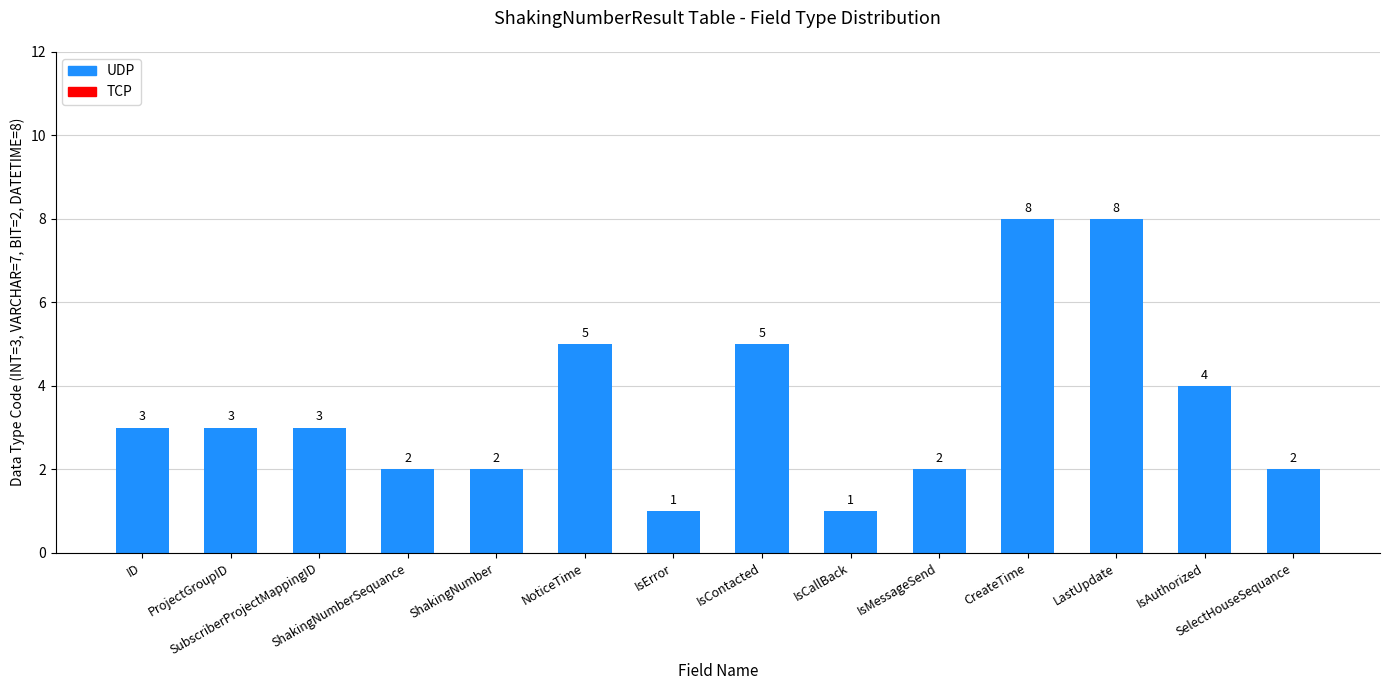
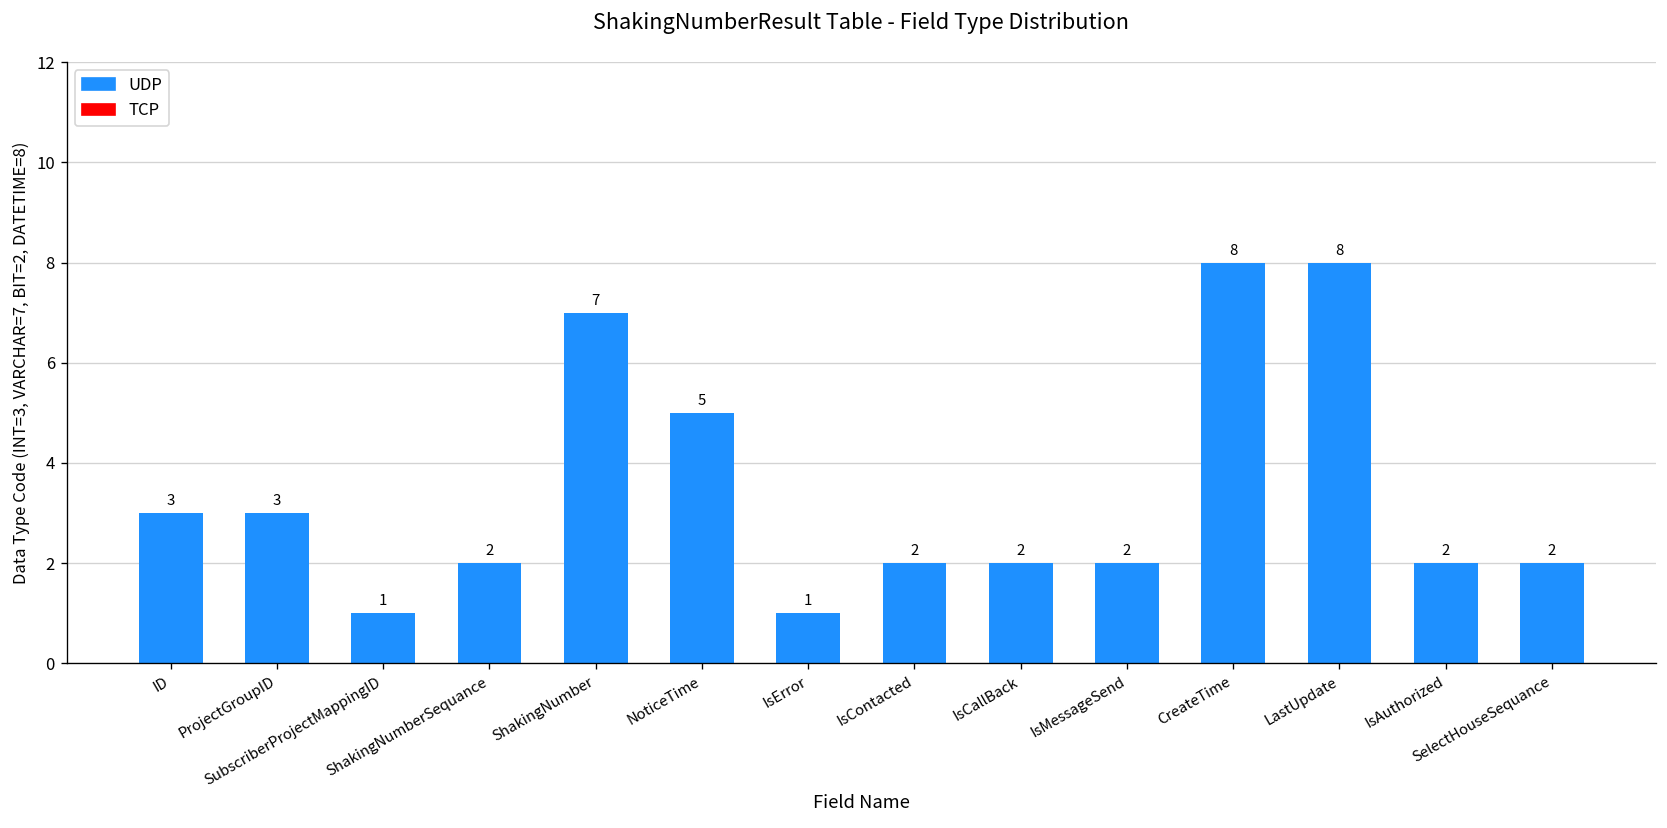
  {
    "ID": 3,
    "ProjectGroupID": 3,
-   "SubscriberProjectMappingID": 3,
+   "SubscriberProjectMappingID": 1,
    "ShakingNumberSequance": 2,
-   "ShakingNumber": 2,
+   "ShakingNumber": 7,
    "NoticeTime": 5,
    "IsError": 1,
-   "IsContacted": 5,
-   "IsCallBack": 1,
+   "IsContacted": 2,
+   "IsCallBack": 2,
    "IsMessageSend": 2,
    "CreateTime": 8,
    "LastUpdate": 8,
-   "IsAuthorized": 4,
+   "IsAuthorized": 2,
    "SelectHouseSequance": 2
  }
